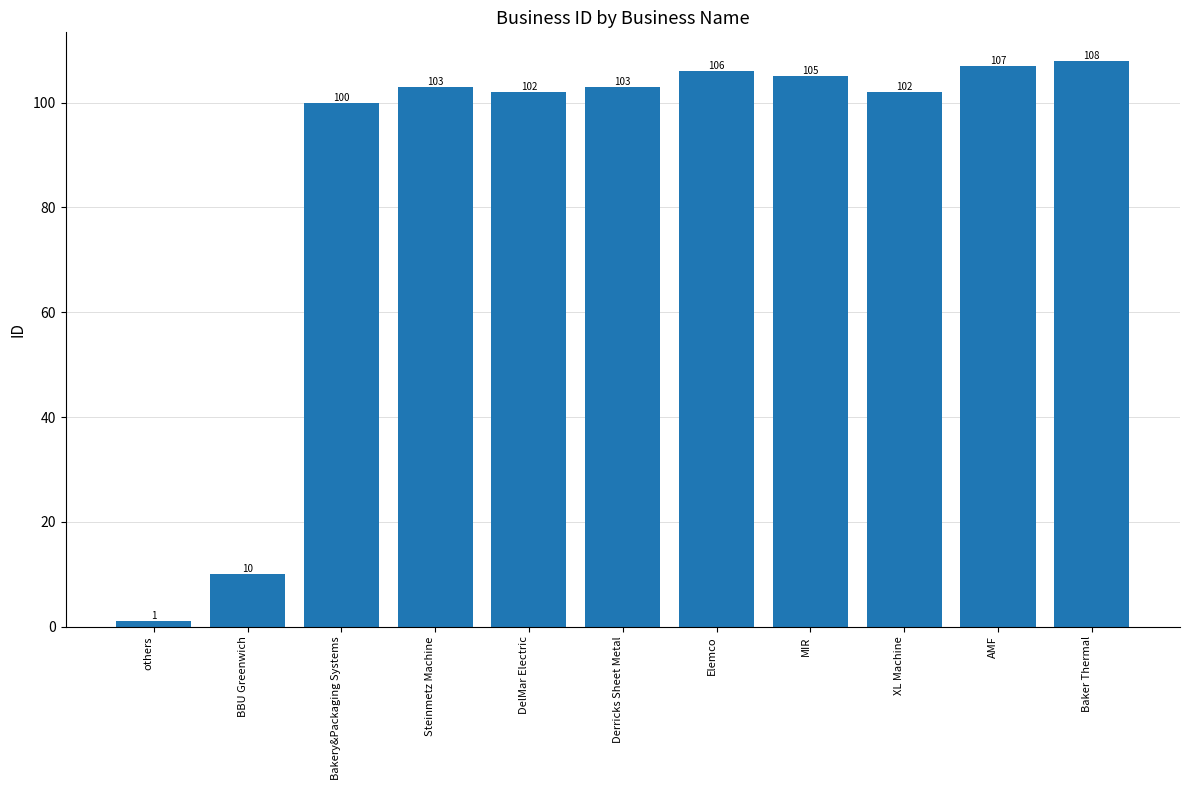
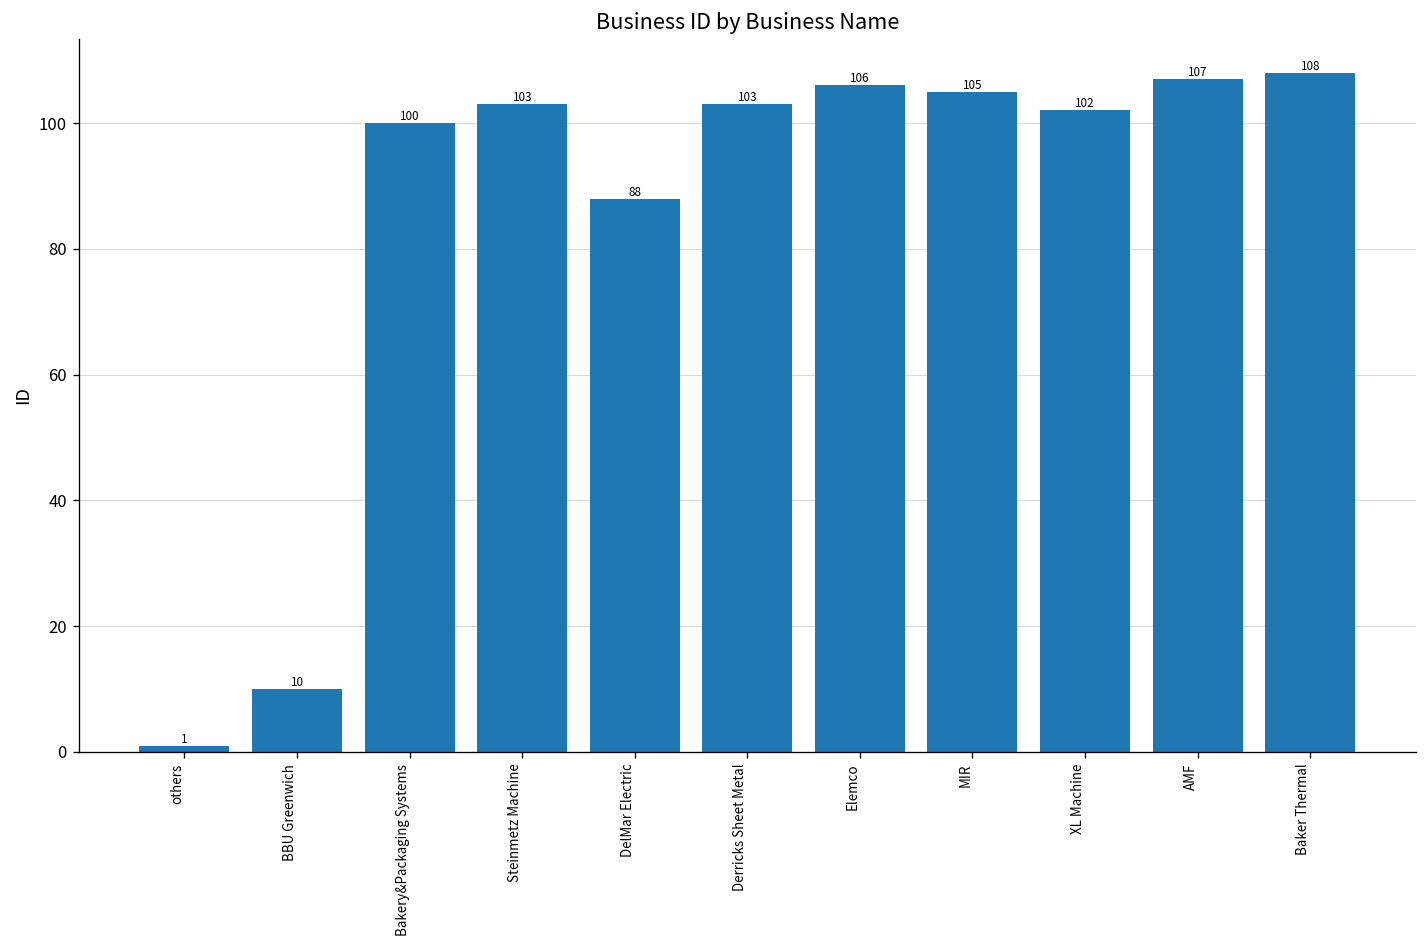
  {
    "others": 1,
    "BBU Greenwich": 10,
    "Bakery&Packaging Systems": 100,
    "Steinmetz Machine": 103,
-   "DelMar Electric": 102,
+   "DelMar Electric": 88,
    "Derricks Sheet Metal": 103,
    "Elemco": 106,
    "MIR": 105,
    "XL Machine": 102,
    "AMF": 107,
    "Baker Thermal": 108
  }
